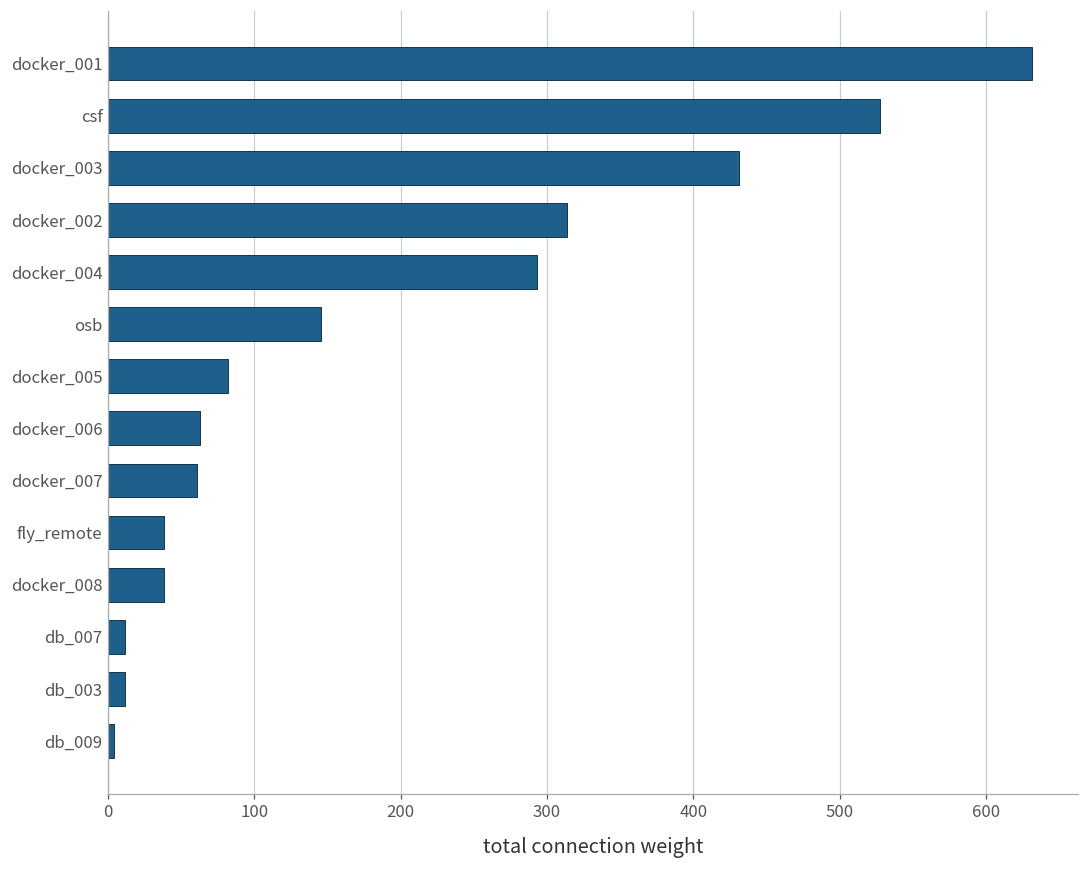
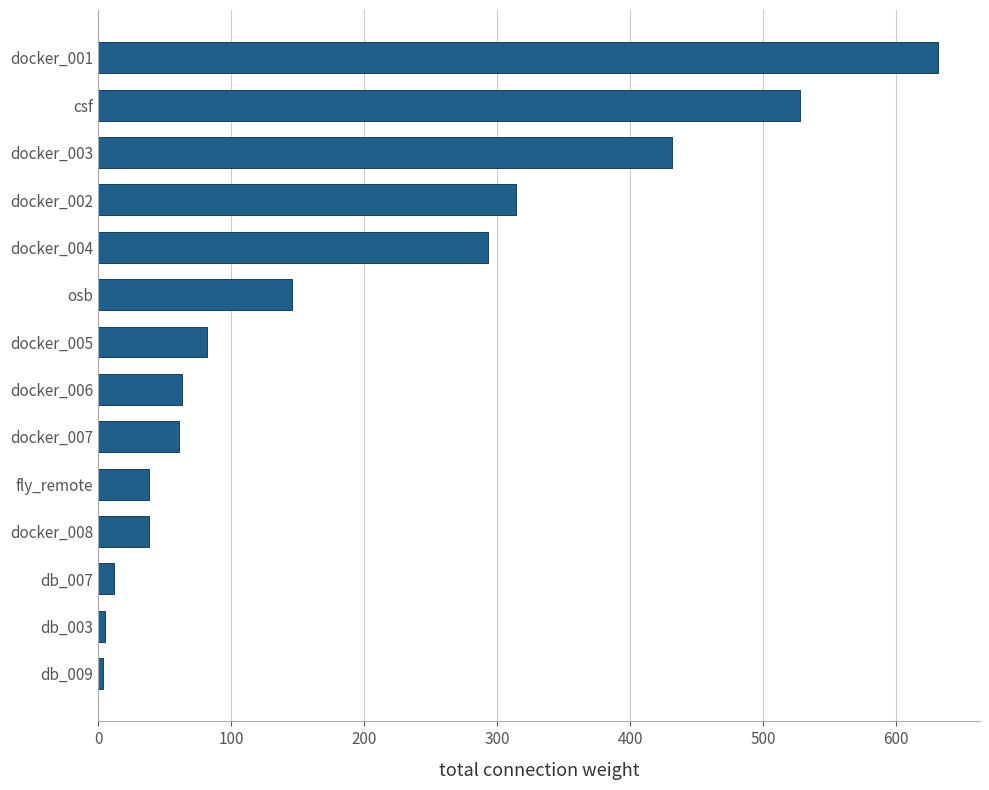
  {
    "docker_001": 631,
    "csf": 527,
    "docker_003": 431,
    "docker_002": 314,
    "docker_004": 293,
    "osb": 146,
    "docker_005": 82,
    "docker_006": 63,
    "docker_007": 61,
    "fly_remote": 38,
    "docker_008": 38,
    "db_007": 12,
-   "db_003": 12,
+   "db_003": 5,
    "db_009": 4
  }
